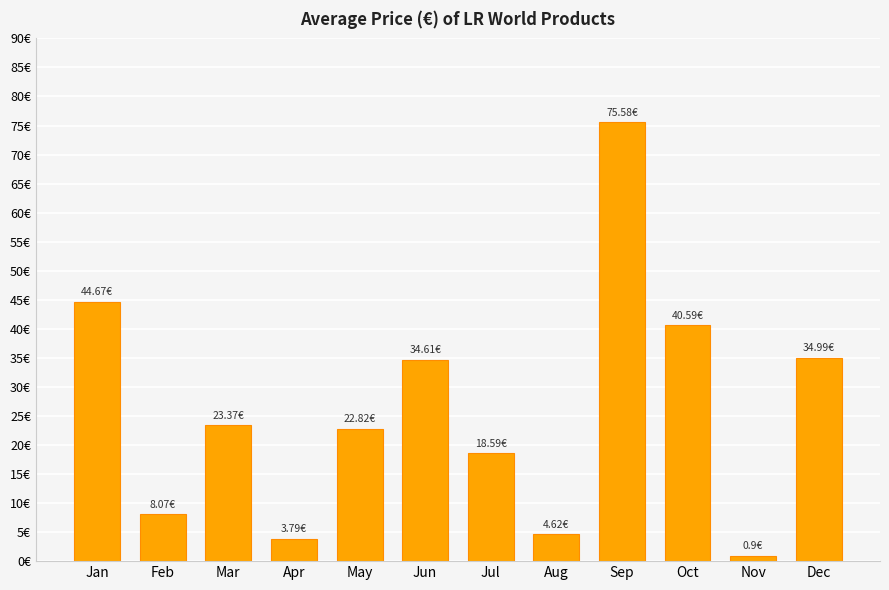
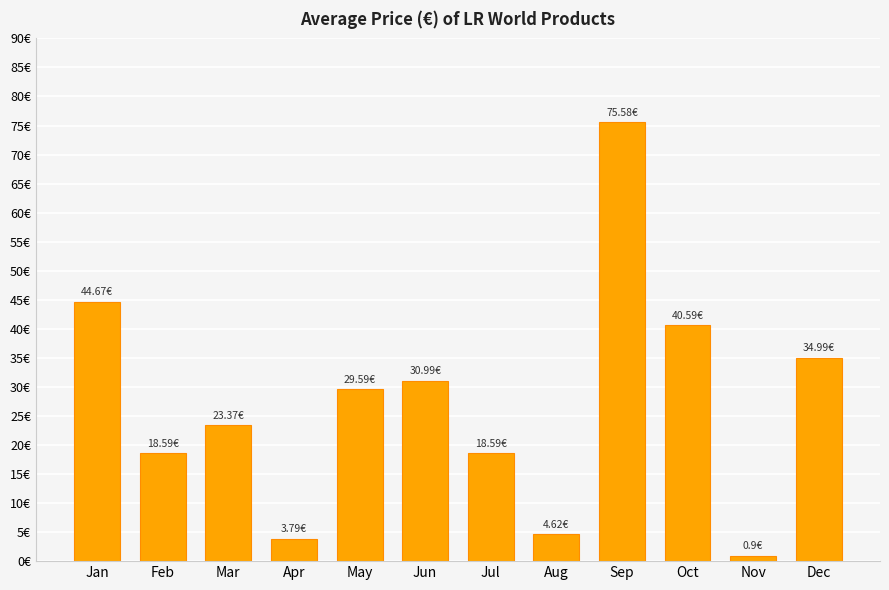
  {
    "Jan": "44.67€",
-   "Feb": "8.07€",
+   "Feb": "18.59€",
    "Mar": "23.37€",
    "Apr": "3.79€",
-   "May": "22.82€",
-   "Jun": "34.61€",
+   "May": "29.59€",
+   "Jun": "30.99€",
    "Jul": "18.59€",
    "Aug": "4.62€",
    "Sep": "75.58€",
    "Oct": "40.59€",
    "Nov": "0.9€",
    "Dec": "34.99€"
  }
